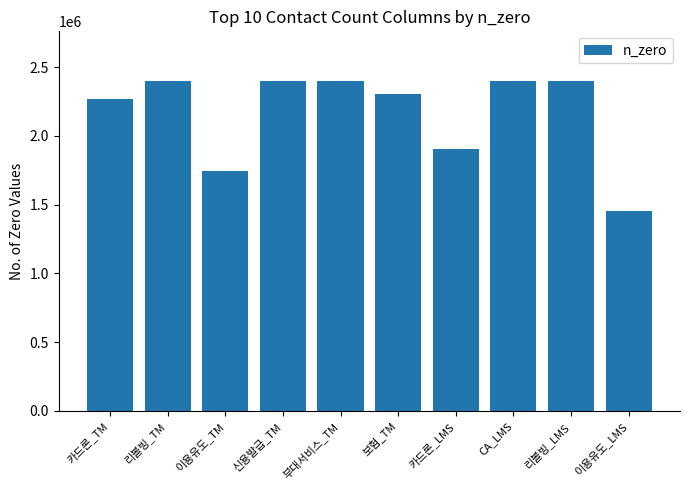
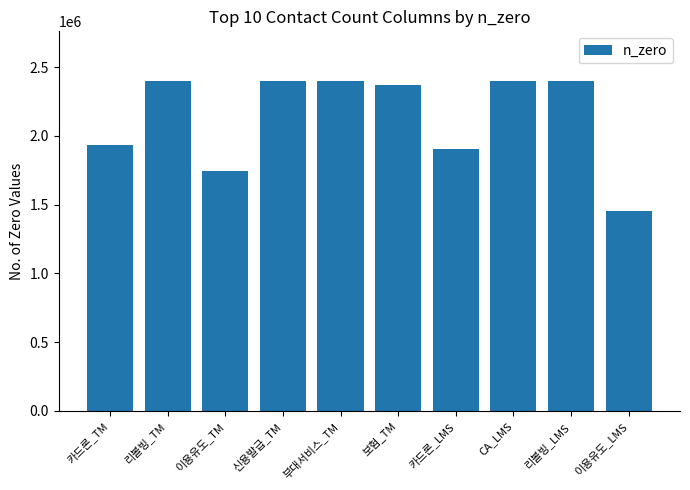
  {
-   "카드론_TM": 2270000,
+   "카드론_TM": 1930000,
    "리볼빙_TM": 2400000,
    "이용유도_TM": 1740000,
    "신용발급_TM": 2400000,
    "부대서비스_TM": 2400000,
-   "보험_TM": 2300000,
+   "보험_TM": 2370000,
    "카드론_LMS": 1900000,
    "CA_LMS": 2400000,
    "리볼빙_LMS": 2400000,
    "이용유도_LMS": 1450000
  }
